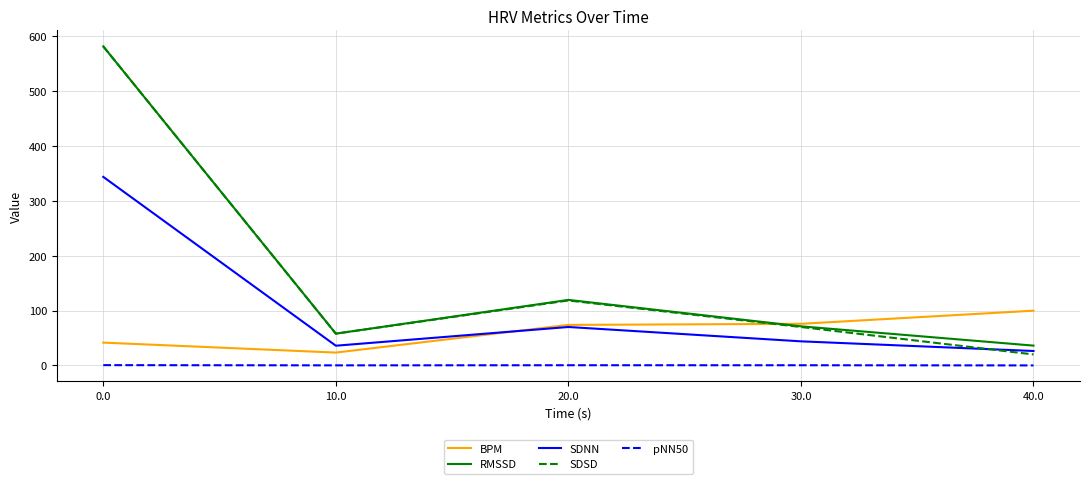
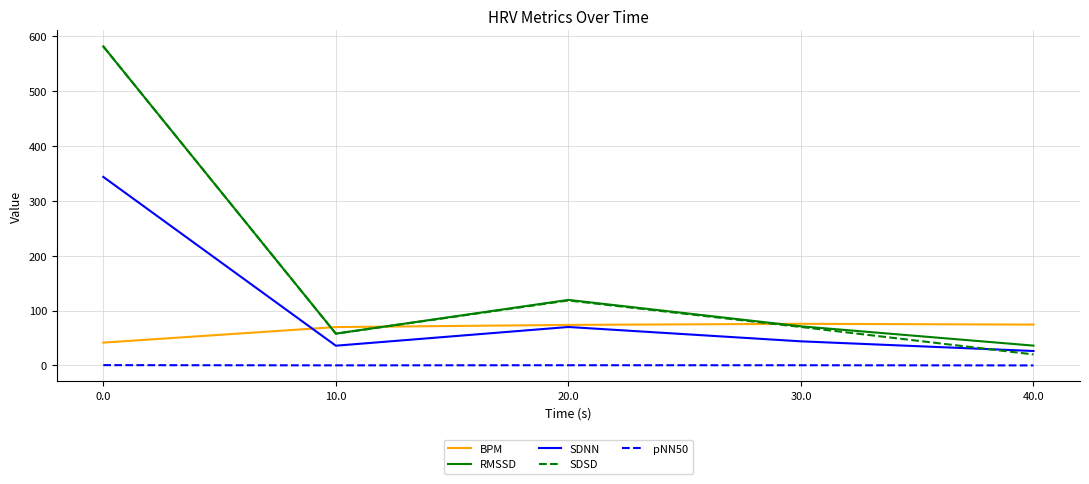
  {
    "BPM": {
      "0.0": 40,
-     "10.0": 20,
-     "40.0": 100
+     "10.0": 70,
+     "40.0": 70
    }
  }
